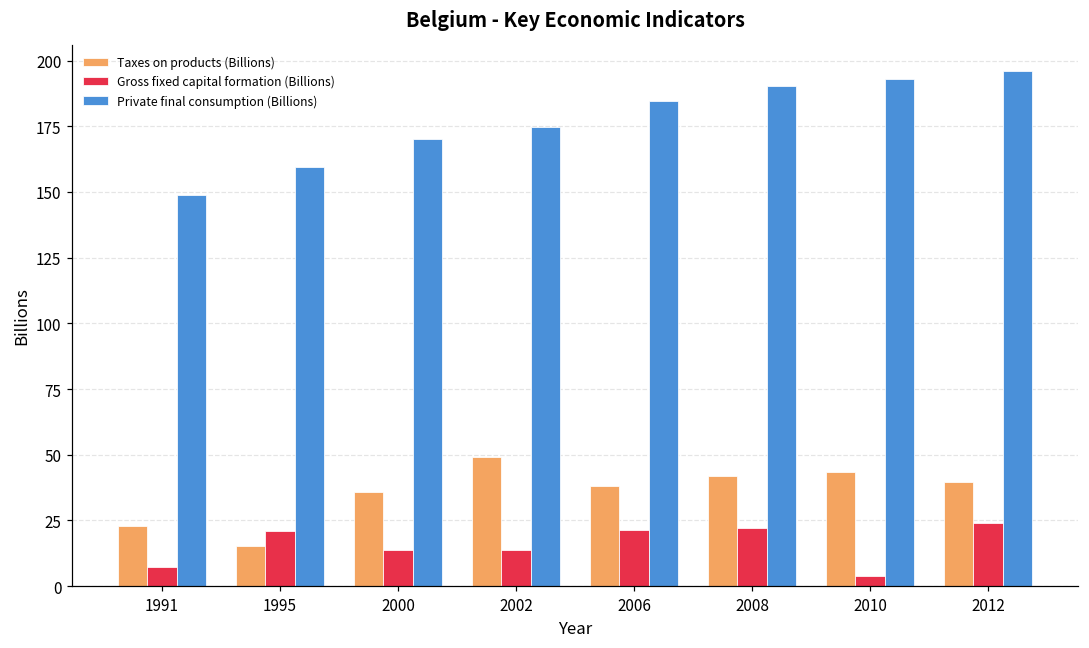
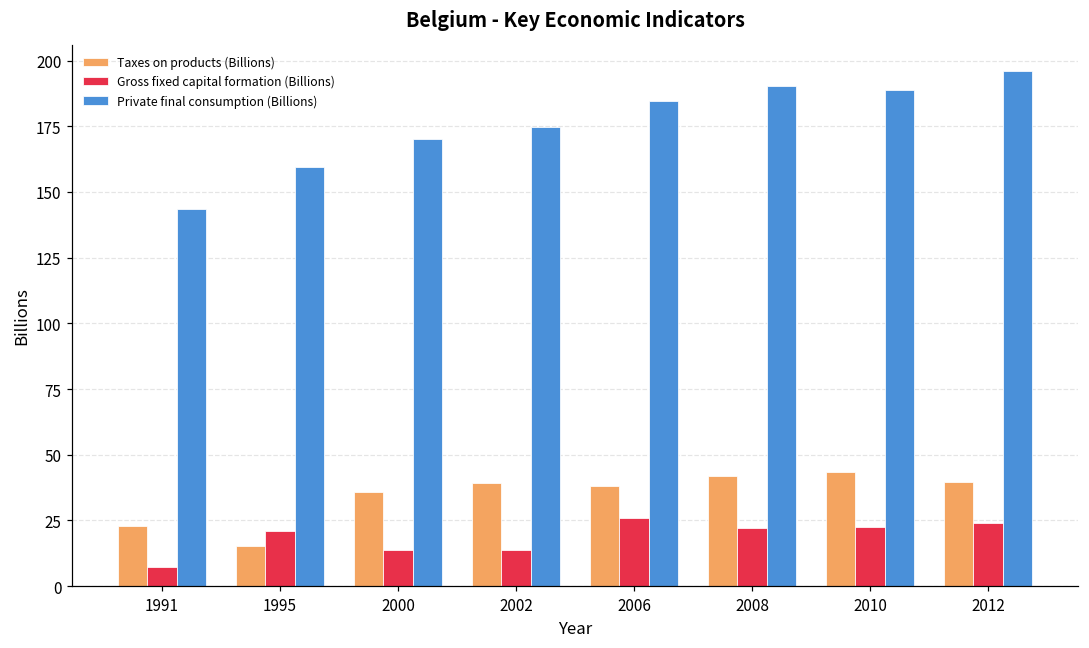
  {
    "Taxes on products (Billions)": {
      "1991": 23,
      "1995": 15,
      "2000": 36,
-     "2002": 49,
+     "2002": 39,
      "2006": 38,
      "2008": 42,
      "2010": 44,
      "2012": 40
    },
    "Gross fixed capital formation (Billions)": {
      "1991": 7,
      "1995": 21,
      "2000": 14,
      "2002": 14,
-     "2006": 21,
+     "2006": 26,
      "2008": 22,
-     "2010": 4,
+     "2010": 22,
      "2012": 24
    },
    "Private final consumption (Billions)": {
-     "1991": 149,
+     "1991": 143,
      "1995": 159,
      "2000": 170,
      "2002": 175,
      "2006": 185,
      "2008": 190,
-     "2010": 193,
+     "2010": 189,
      "2012": 196
    }
  }
